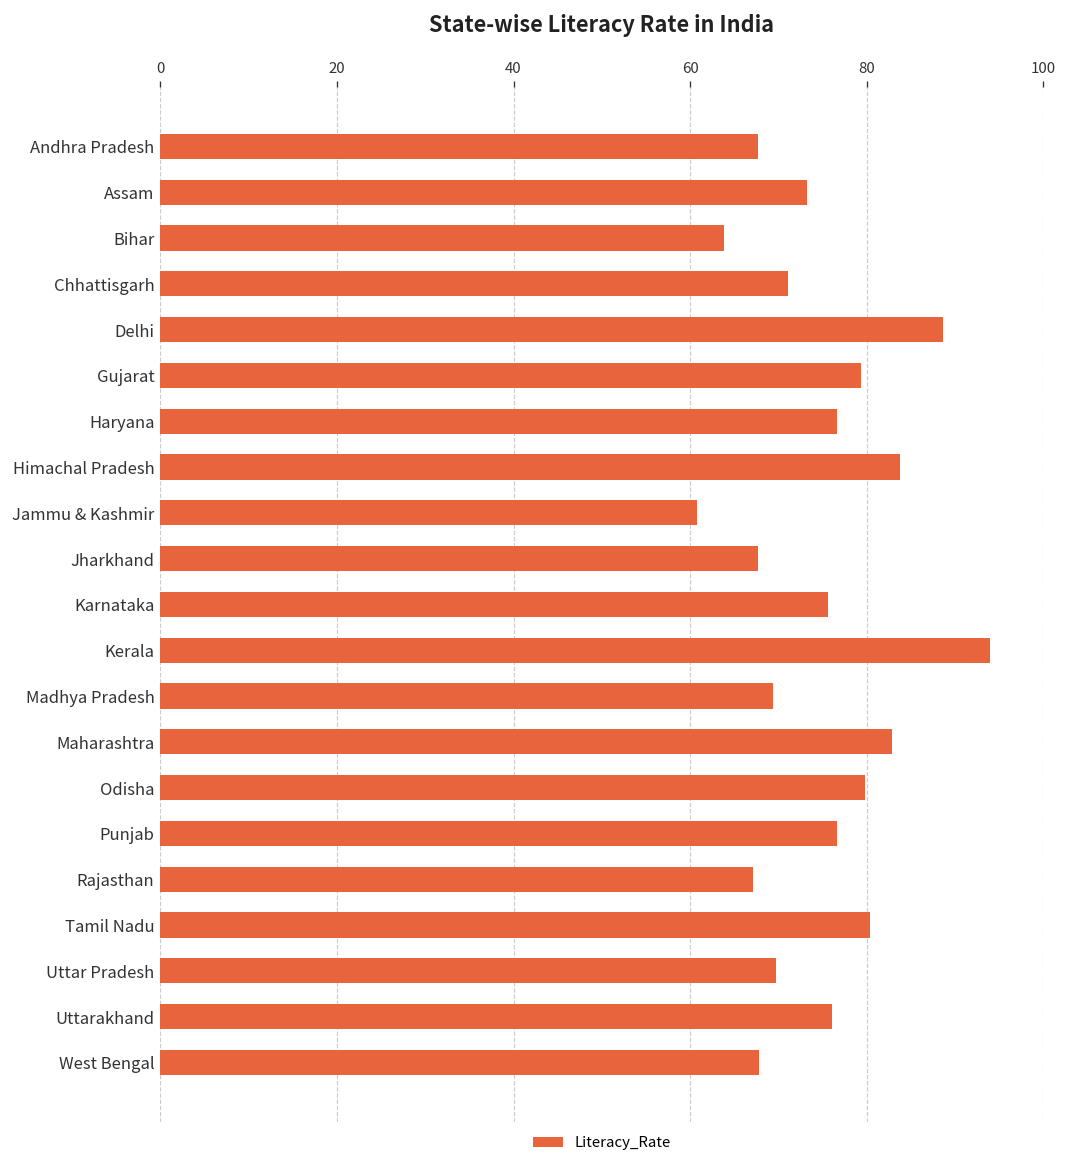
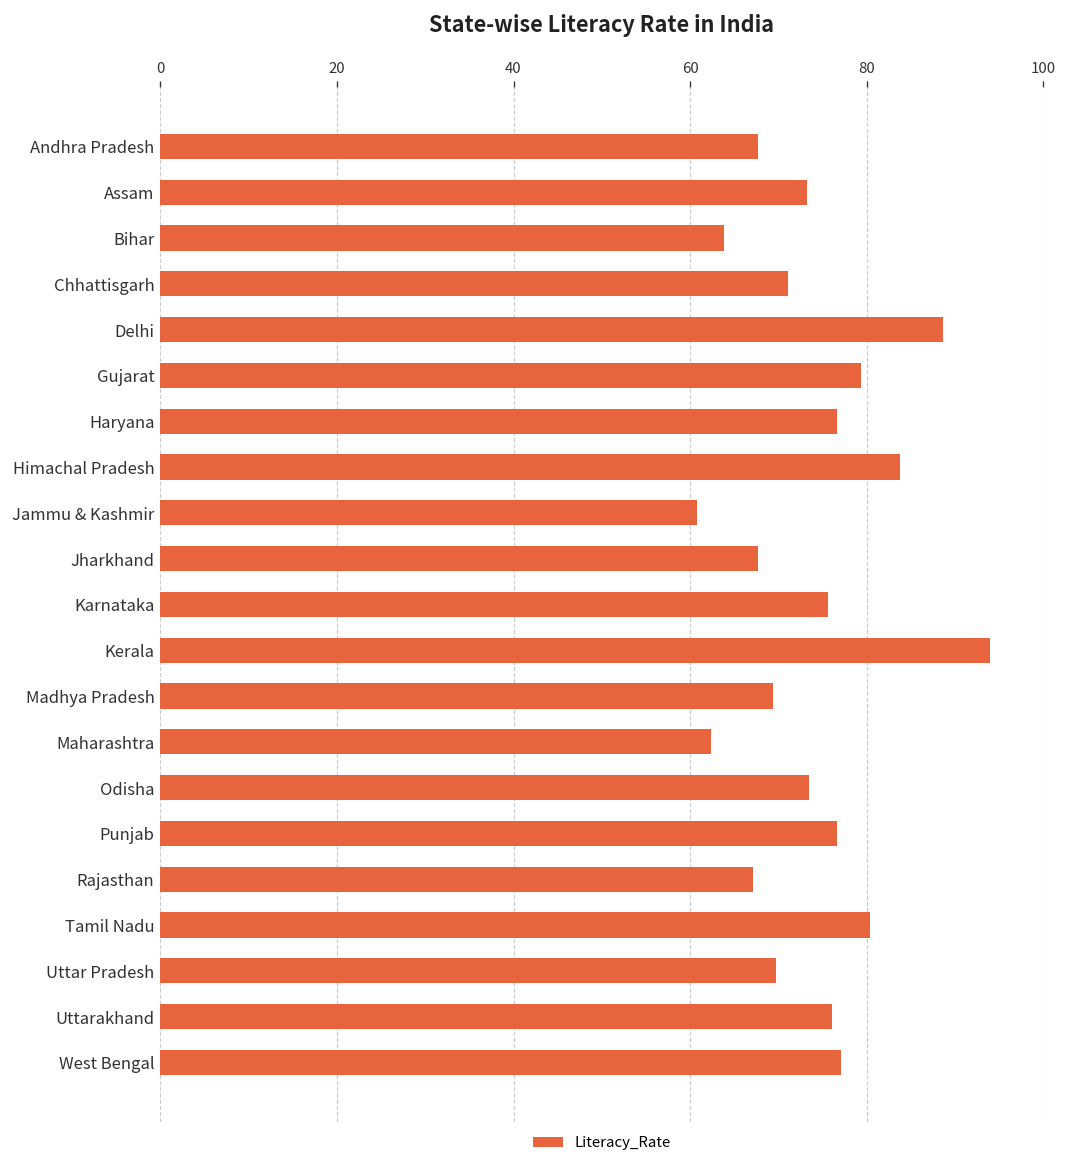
  {
    "Andhra Pradesh": 68,
    "Assam": 73,
    "Bihar": 64,
    "Chhattisgarh": 71,
    "Delhi": 89,
    "Gujarat": 79,
    "Haryana": 77,
    "Himachal Pradesh": 84,
    "Jammu & Kashmir": 61,
    "Jharkhand": 68,
    "Karnataka": 76,
    "Kerala": 94,
    "Madhya Pradesh": 69,
-   "Maharashtra": 83,
-   "Odisha": 80,
+   "Maharashtra": 62,
+   "Odisha": 73,
    "Punjab": 77,
    "Rajasthan": 67,
    "Tamil Nadu": 80,
    "Uttar Pradesh": 70,
    "Uttarakhand": 76,
-   "West Bengal": 68
+   "West Bengal": 77
  }
